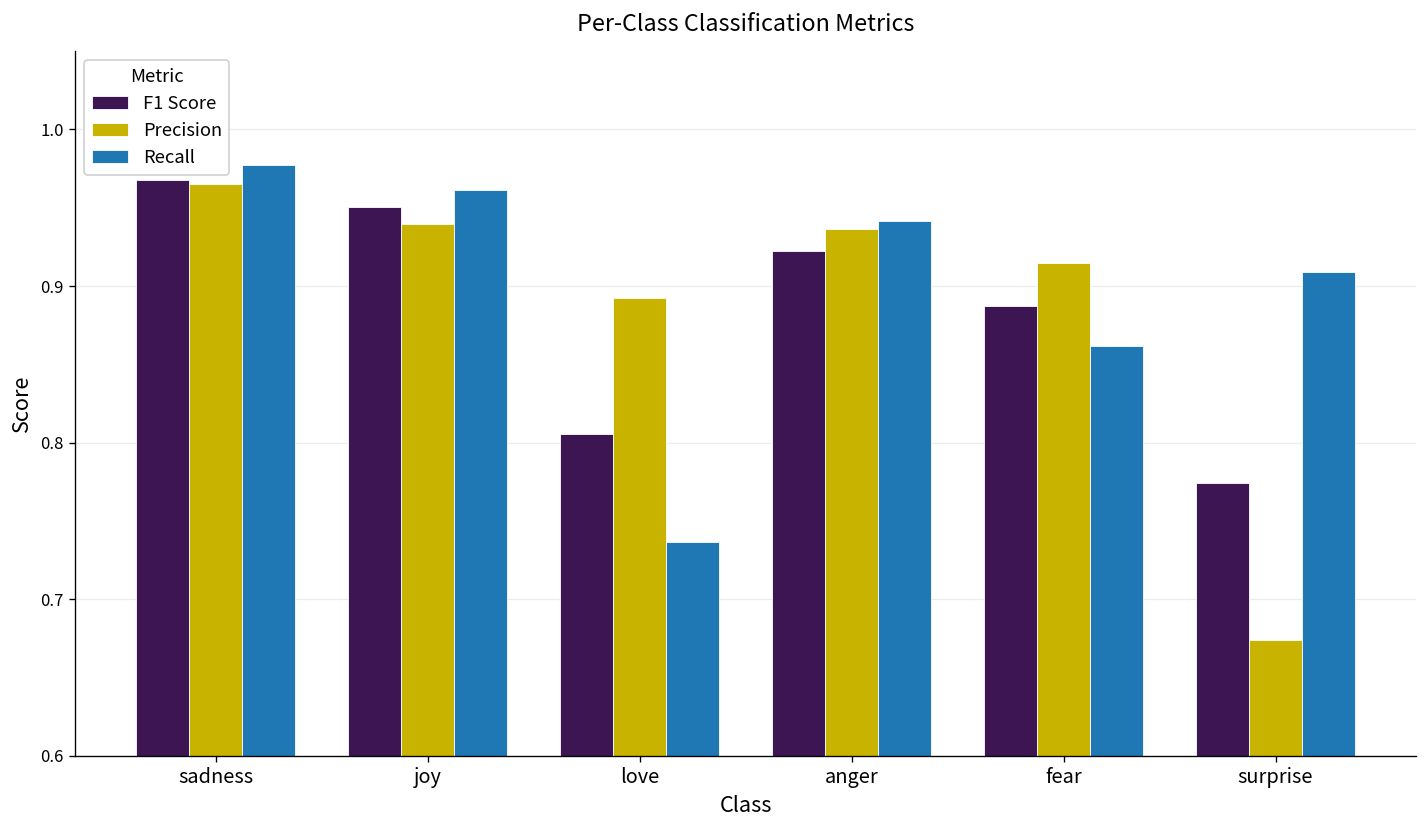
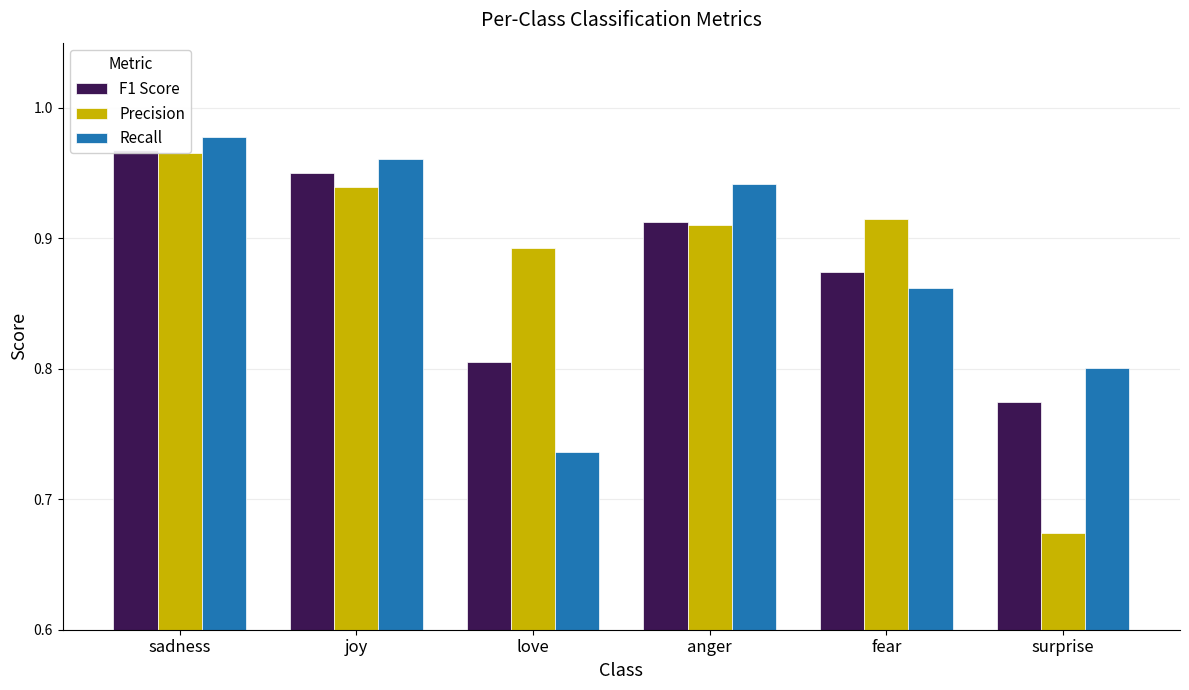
  {
    "F1 Score": {
      "joy": 0.950,
      "love": 0.806,
-     "anger": 0.923,
-     "fear": 0.887,
+     "anger": 0.913,
+     "fear": 0.874,
      "surprise": 0.774
    },
    "Precision": {
      "joy": 0.940,
      "love": 0.892,
-     "anger": 0.936,
+     "anger": 0.911,
      "fear": 0.915,
      "surprise": 0.674
    },
    "Recall": {
      "sadness": 0.978,
      "joy": 0.961,
      "love": 0.736,
      "anger": 0.942,
      "fear": 0.862,
-     "surprise": 0.909
+     "surprise": 0.801
    }
  }
